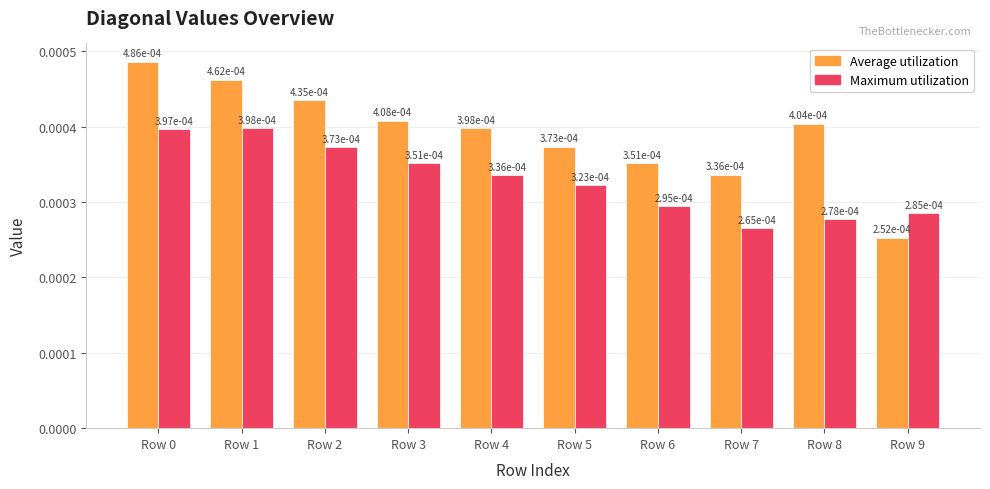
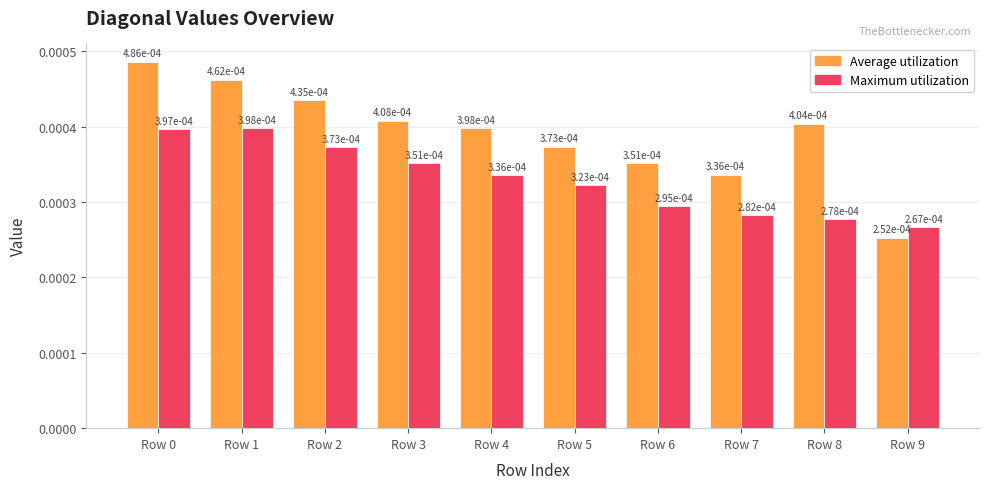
  {
    "Average utilization": {
      "Row 0": "4.86e-04",
      "Row 1": "4.62e-04",
      "Row 2": "4.35e-04",
      "Row 3": "4.08e-04",
      "Row 4": "3.98e-04",
      "Row 5": "3.73e-04",
      "Row 6": "3.51e-04",
      "Row 7": "3.36e-04",
      "Row 8": "4.04e-04",
      "Row 9": "2.52e-04"
    },
    "Maximum utilization": {
      "Row 0": "3.97e-04",
      "Row 1": "3.98e-04",
      "Row 2": "3.73e-04",
      "Row 3": "3.51e-04",
      "Row 4": "3.36e-04",
      "Row 5": "3.23e-04",
      "Row 6": "2.95e-04",
-     "Row 7": "2.65e-04",
+     "Row 7": "2.82e-04",
      "Row 8": "2.78e-04",
-     "Row 9": "2.85e-04"
+     "Row 9": "2.67e-04"
    }
  }
